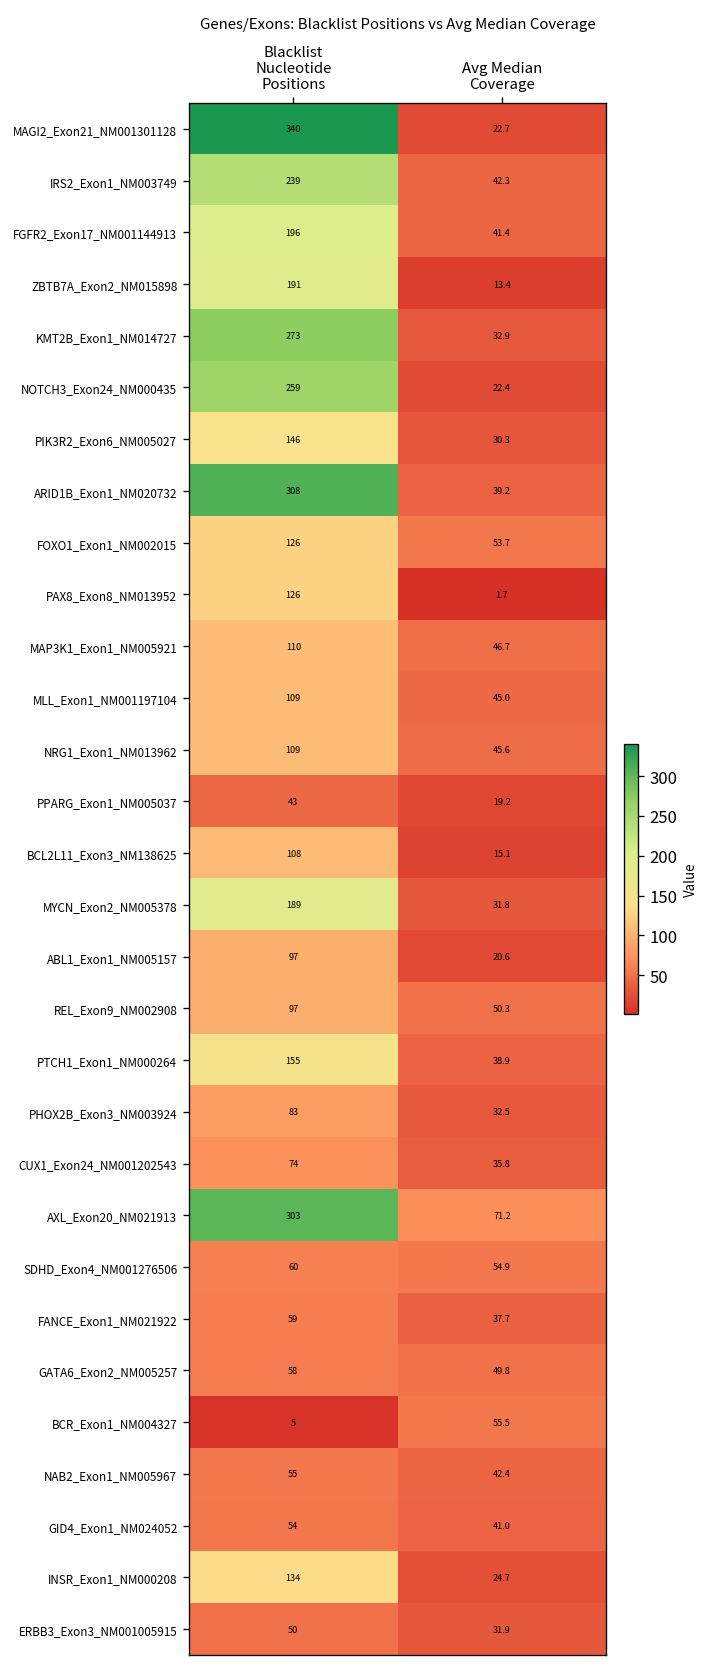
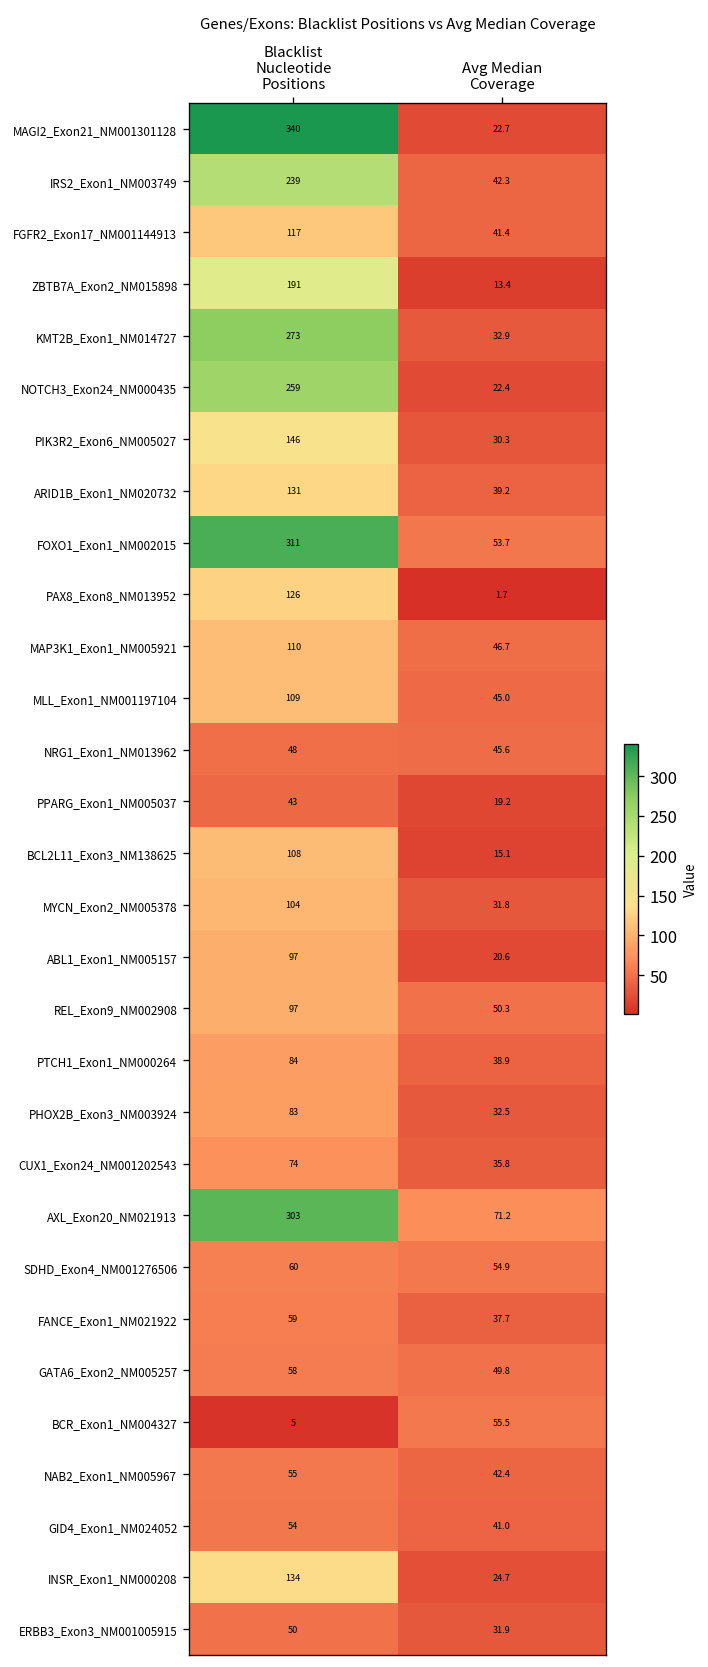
  {
    "MAGI2_Exon21_NM001301128": {
      "Blacklist Nucleotide Positions": 340,
      "Avg Median Coverage": 22.7
    },
    "IRS2_Exon1_NM003749": {
      "Blacklist Nucleotide Positions": 239,
      "Avg Median Coverage": 42.3
    },
    "FGFR2_Exon17_NM001144913": {
-     "Blacklist Nucleotide Positions": 196,
+     "Blacklist Nucleotide Positions": 117,
      "Avg Median Coverage": 41.4
    },
    "ZBTB7A_Exon2_NM015898": {
      "Blacklist Nucleotide Positions": 191,
      "Avg Median Coverage": 13.4
    },
    "KMT2B_Exon1_NM014727": {
      "Blacklist Nucleotide Positions": 273,
      "Avg Median Coverage": 32.9
    },
    "NOTCH3_Exon24_NM000435": {
      "Blacklist Nucleotide Positions": 259,
      "Avg Median Coverage": 22.4
    },
    "PIK3R2_Exon6_NM005027": {
      "Blacklist Nucleotide Positions": 146,
      "Avg Median Coverage": 30.3
    },
    "ARID1B_Exon1_NM020732": {
-     "Blacklist Nucleotide Positions": 308,
+     "Blacklist Nucleotide Positions": 131,
      "Avg Median Coverage": 39.2
    },
    "FOXO1_Exon1_NM002015": {
-     "Blacklist Nucleotide Positions": 126,
+     "Blacklist Nucleotide Positions": 311,
      "Avg Median Coverage": 53.7
    },
    "PAX8_Exon8_NM013952": {
      "Blacklist Nucleotide Positions": 126,
      "Avg Median Coverage": 1.7
    },
    "MAP3K1_Exon1_NM005921": {
      "Blacklist Nucleotide Positions": 110,
      "Avg Median Coverage": 46.7
    },
    "MLL_Exon1_NM001197104": {
      "Blacklist Nucleotide Positions": 109,
      "Avg Median Coverage": 45.0
    },
    "NRG1_Exon1_NM013962": {
-     "Blacklist Nucleotide Positions": 109,
+     "Blacklist Nucleotide Positions": 48,
      "Avg Median Coverage": 45.6
    },
    "PPARG_Exon1_NM005037": {
      "Blacklist Nucleotide Positions": 43,
      "Avg Median Coverage": 19.2
    },
    "BCL2L11_Exon3_NM138625": {
      "Blacklist Nucleotide Positions": 108,
      "Avg Median Coverage": 15.1
    },
    "MYCN_Exon2_NM005378": {
-     "Blacklist Nucleotide Positions": 189,
+     "Blacklist Nucleotide Positions": 104,
      "Avg Median Coverage": 31.8
    },
    "ABL1_Exon1_NM005157": {
      "Blacklist Nucleotide Positions": 97,
      "Avg Median Coverage": 20.6
    },
    "REL_Exon9_NM002908": {
      "Blacklist Nucleotide Positions": 97,
      "Avg Median Coverage": 50.3
    },
    "PTCH1_Exon1_NM000264": {
-     "Blacklist Nucleotide Positions": 155,
+     "Blacklist Nucleotide Positions": 84,
      "Avg Median Coverage": 38.9
    },
    "PHOX2B_Exon3_NM003924": {
      "Blacklist Nucleotide Positions": 83,
      "Avg Median Coverage": 32.5
    },
    "CUX1_Exon24_NM001202543": {
      "Blacklist Nucleotide Positions": 74,
      "Avg Median Coverage": 35.8
    },
    "AXL_Exon20_NM021913": {
      "Blacklist Nucleotide Positions": 303,
      "Avg Median Coverage": 71.2
    },
    "SDHD_Exon4_NM001276506": {
      "Blacklist Nucleotide Positions": 60,
      "Avg Median Coverage": 54.9
    },
    "FANCE_Exon1_NM021922": {
      "Blacklist Nucleotide Positions": 59,
      "Avg Median Coverage": 37.7
    },
    "GATA6_Exon2_NM005257": {
      "Blacklist Nucleotide Positions": 58,
      "Avg Median Coverage": 49.8
    },
    "BCR_Exon1_NM004327": {
      "Blacklist Nucleotide Positions": 5,
      "Avg Median Coverage": 55.5
    },
    "NAB2_Exon1_NM005967": {
      "Blacklist Nucleotide Positions": 55,
      "Avg Median Coverage": 42.4
    },
    "GID4_Exon1_NM024052": {
      "Blacklist Nucleotide Positions": 54,
      "Avg Median Coverage": 41.0
    },
    "INSR_Exon1_NM000208": {
      "Blacklist Nucleotide Positions": 134,
      "Avg Median Coverage": 24.7
    },
    "ERBB3_Exon3_NM001005915": {
      "Blacklist Nucleotide Positions": 50,
      "Avg Median Coverage": 31.9
    }
  }
